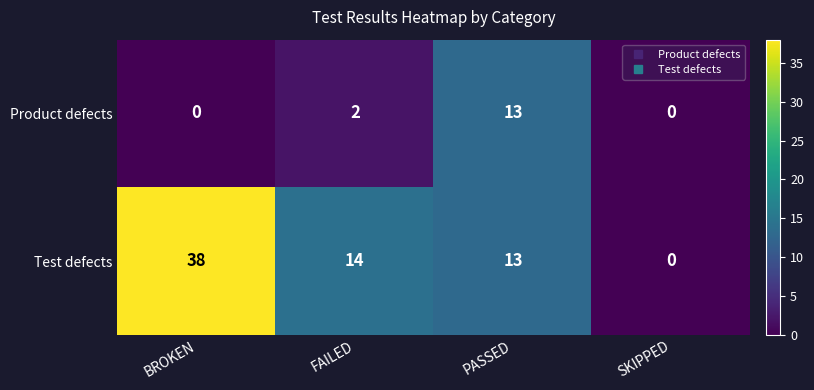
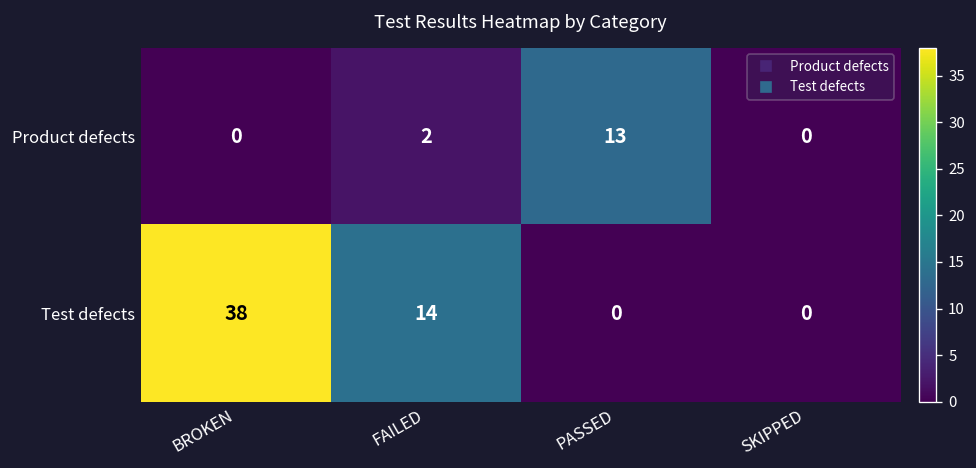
  {
    "Product defects": {
      "BROKEN": 0,
      "FAILED": 2,
      "PASSED": 13,
      "SKIPPED": 0
    },
    "Test defects": {
      "BROKEN": 38,
      "FAILED": 14,
-     "PASSED": 13,
+     "PASSED": 0,
      "SKIPPED": 0
    }
  }
